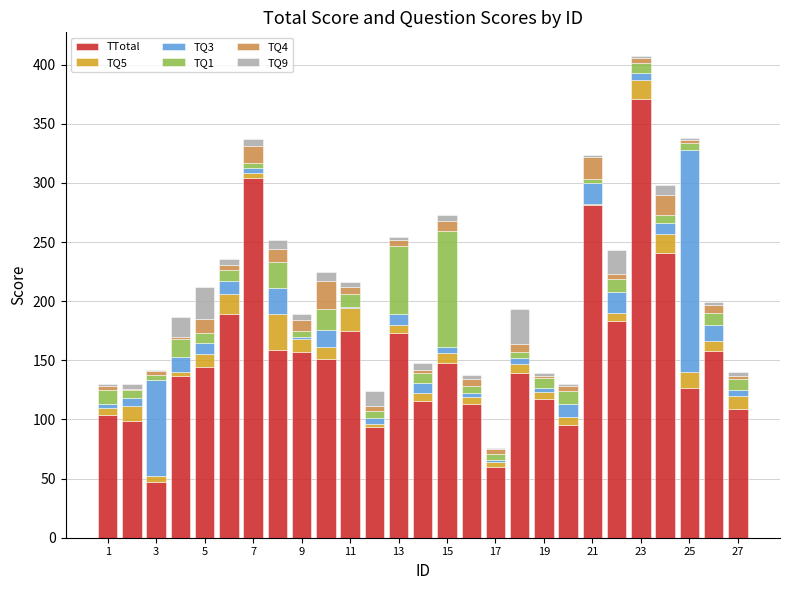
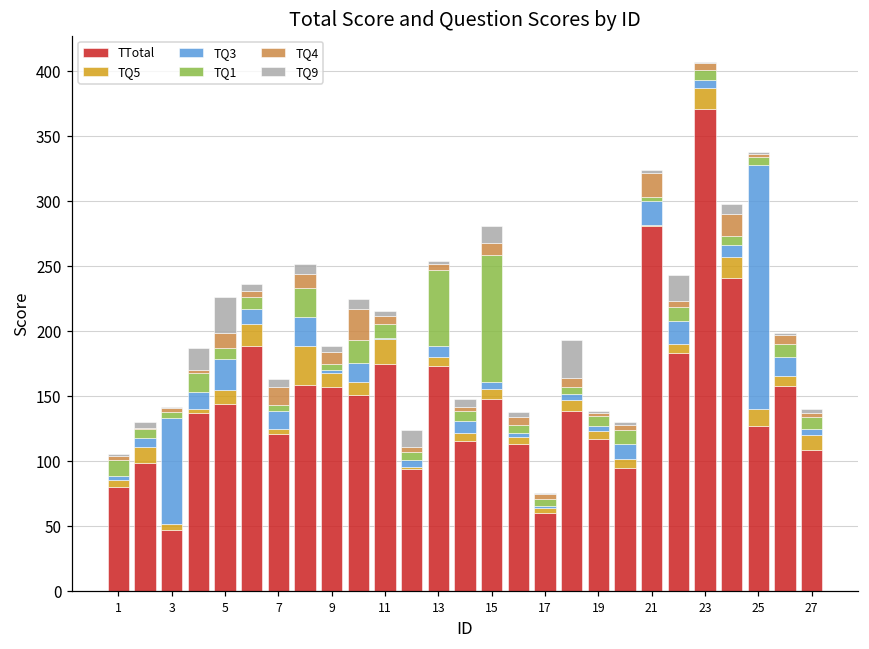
  {
    "TTotal": {
-     "1": 104,
+     "1": 80,
      "3": 47,
      "5": 144,
-     "7": 304,
+     "7": 121,
      "9": 157,
      "11": 175,
      "13": 173,
      "15": 148,
      "17": 60,
      "19": 117,
      "21": 281,
      "23": 371,
      "25": 127,
      "27": 109
    },
    "TQ3": {
      "1": 3,
      "3": 81,
-     "5": 10,
-     "7": 5,
+     "5": 24,
+     "7": 14,
      "13": 9,
      "15": 5,
      "19": 4,
      "21": 18,
      "23": 6,
      "25": 188,
      "27": 5
    },
    "TQ1": {
      "1": 12,
      "3": 5,
      "5": 8,
      "7": 4,
      "9": 5,
      "11": 11,
      "13": 58,
      "15": 98,
      "17": 5,
      "19": 8,
      "21": 3,
      "23": 8,
      "25": 6,
      "27": 9
    },
    "TQ9": {
      "5": 27,
      "7": 6,
      "9": 5,
      "11": 4,
-     "15": 5,
+     "15": 13,
      "27": 3
    }
  }
